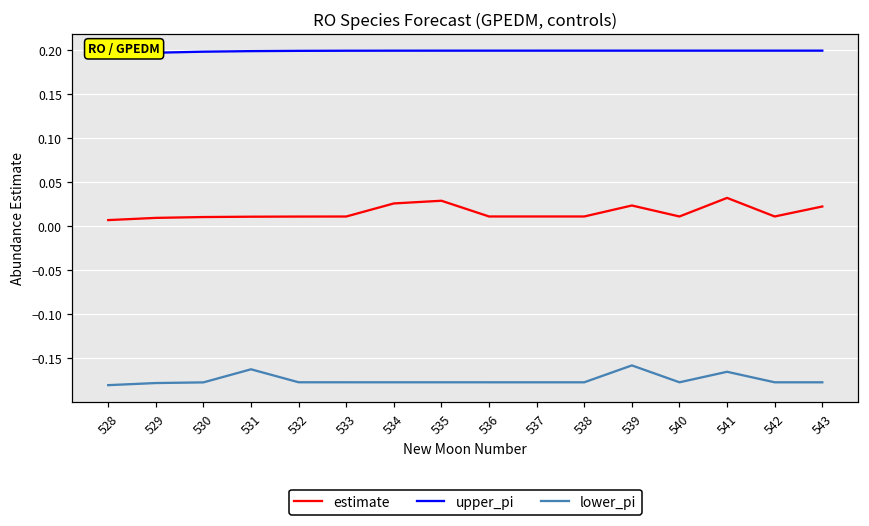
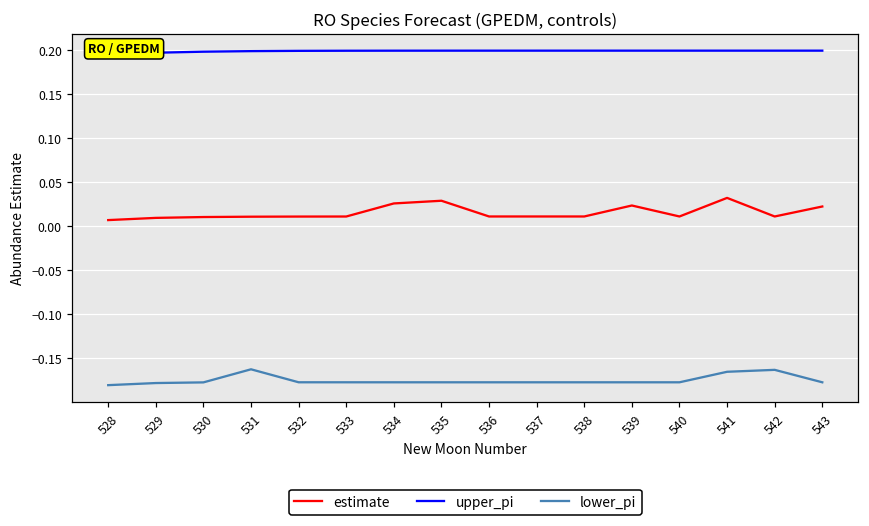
  {
    "estimate": {
      "528": 0.01,
      "529": 0.01,
      "530": 0.01,
      "531": 0.01,
      "532": 0.01,
      "533": 0.01,
      "534": 0.03,
      "535": 0.03,
      "536": 0.01,
      "537": 0.01,
      "538": 0.01,
      "539": 0.02,
      "540": 0.01,
      "541": 0.03,
      "542": 0.01,
      "543": 0.02
    },
    "upper_pi": {
      "530": 0.20,
      "531": 0.20,
      "532": 0.20,
      "533": 0.20,
      "534": 0.20,
      "535": 0.20,
      "536": 0.20,
      "537": 0.20,
      "538": 0.20,
      "539": 0.20,
      "540": 0.20,
      "541": 0.20,
      "542": 0.20,
      "543": 0.20
    },
    "lower_pi": {
      "528": -0.18,
      "529": -0.18,
      "530": -0.18,
      "531": -0.16,
      "532": -0.18,
      "533": -0.18,
      "534": -0.18,
      "535": -0.18,
      "536": -0.18,
      "537": -0.18,
      "538": -0.18,
-     "539": -0.16,
+     "539": -0.18,
      "540": -0.18,
      "541": -0.17,
-     "542": -0.18,
+     "542": -0.16,
      "543": -0.18
    }
  }
